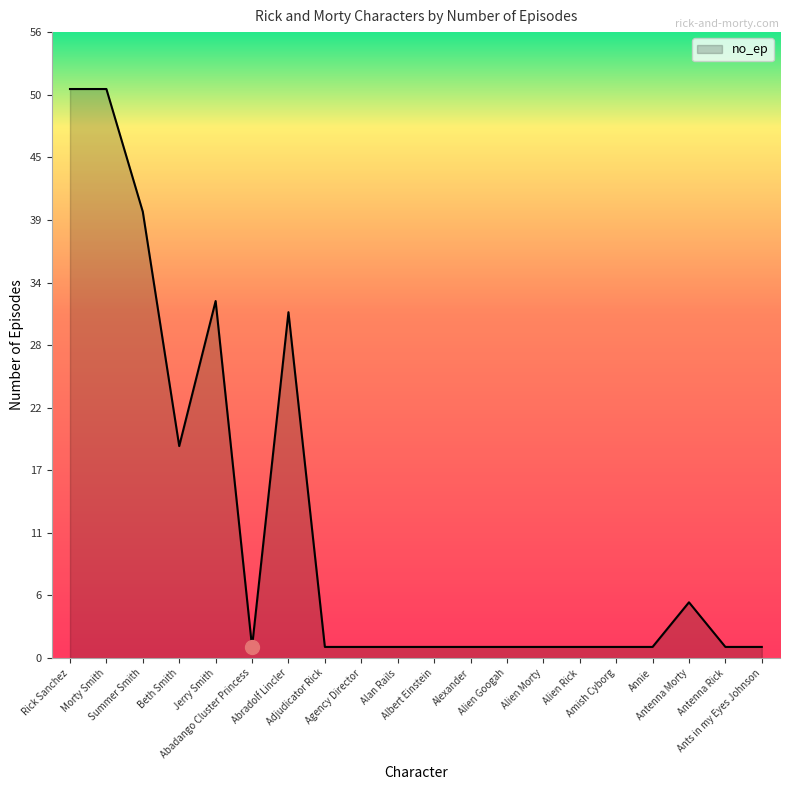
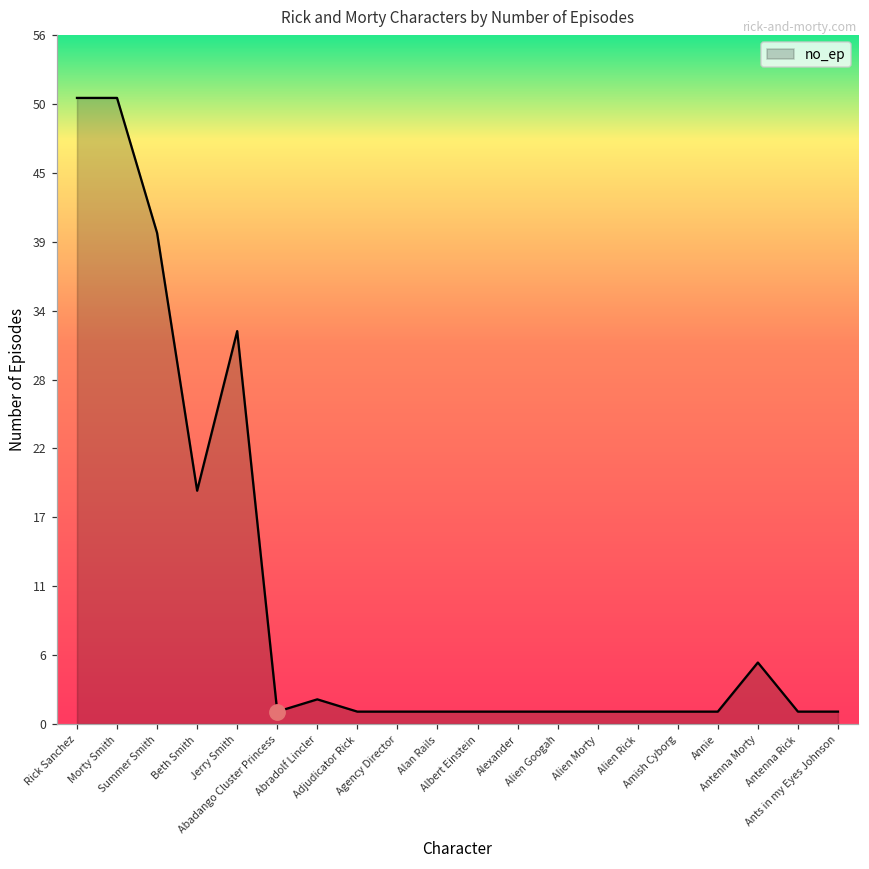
  {
    "no_ep": {
      "Rick Sanchez": 51,
      "Morty Smith": 51,
      "Summer Smith": 40,
      "Beth Smith": 19,
      "Jerry Smith": 32,
-     "Abradolf Lincler": 31,
+     "Abradolf Lincler": 2,
      "Adjudicator Rick": 1,
      "Agency Director": 1,
      "Alan Rails": 1,
      "Albert Einstein": 1,
      "Alexander": 1,
      "Alien Googah": 1,
      "Alien Morty": 1,
      "Alien Rick": 1,
      "Amish Cyborg": 1,
      "Annie": 1,
      "Antenna Morty": 5,
      "Antenna Rick": 1,
      "Ants in my Eyes Johnson": 1
    }
  }
